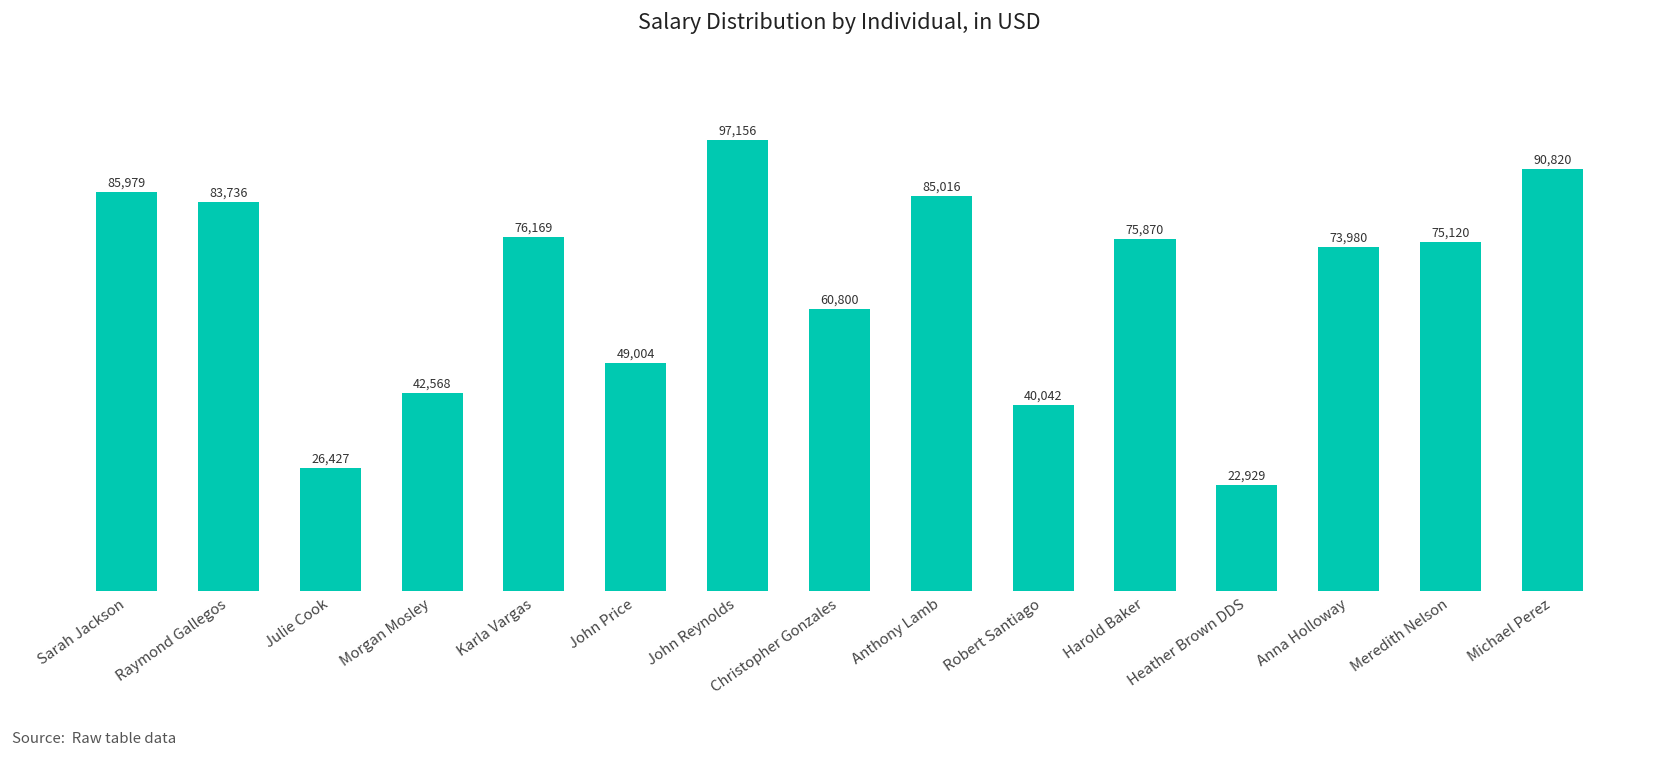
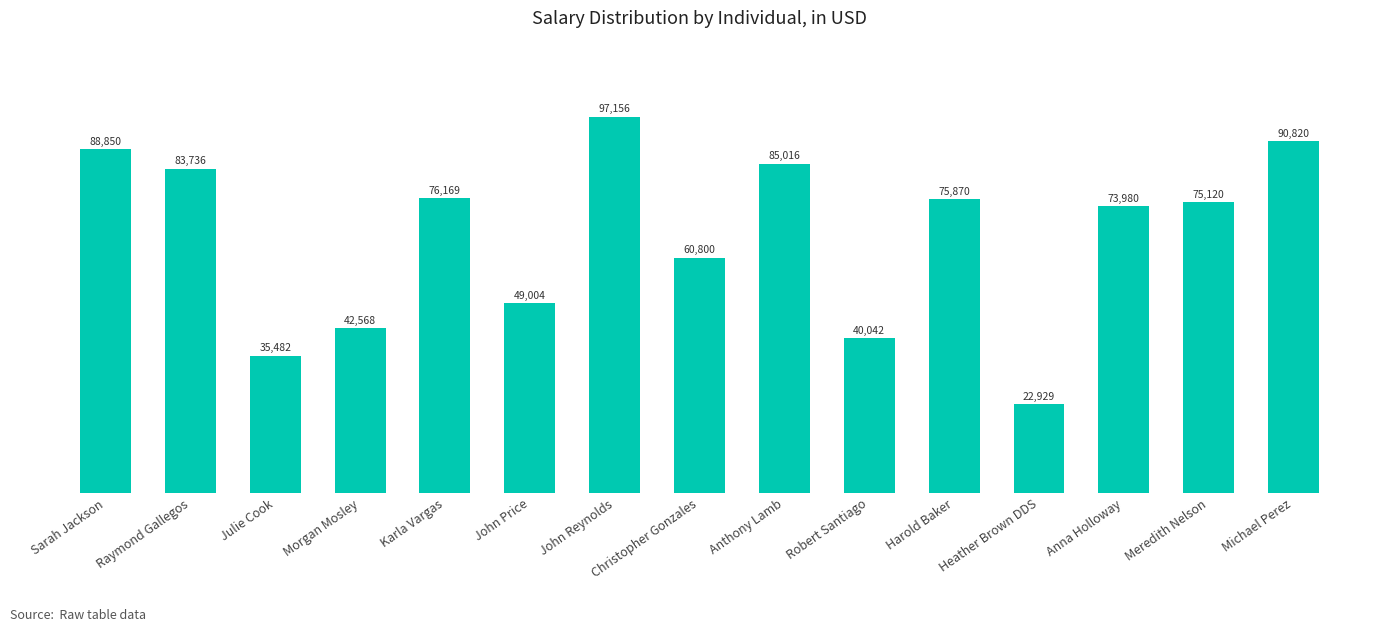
  {
-   "Sarah Jackson": "85,979",
+   "Sarah Jackson": "88,850",
    "Raymond Gallegos": "83,736",
-   "Julie Cook": "26,427",
+   "Julie Cook": "35,482",
    "Morgan Mosley": "42,568",
    "Karla Vargas": "76,169",
    "John Price": "49,004",
    "John Reynolds": "97,156",
    "Christopher Gonzales": "60,800",
    "Anthony Lamb": "85,016",
    "Robert Santiago": "40,042",
    "Harold Baker": "75,870",
    "Heather Brown DDS": "22,929",
    "Anna Holloway": "73,980",
    "Meredith Nelson": "75,120",
    "Michael Perez": "90,820"
  }
